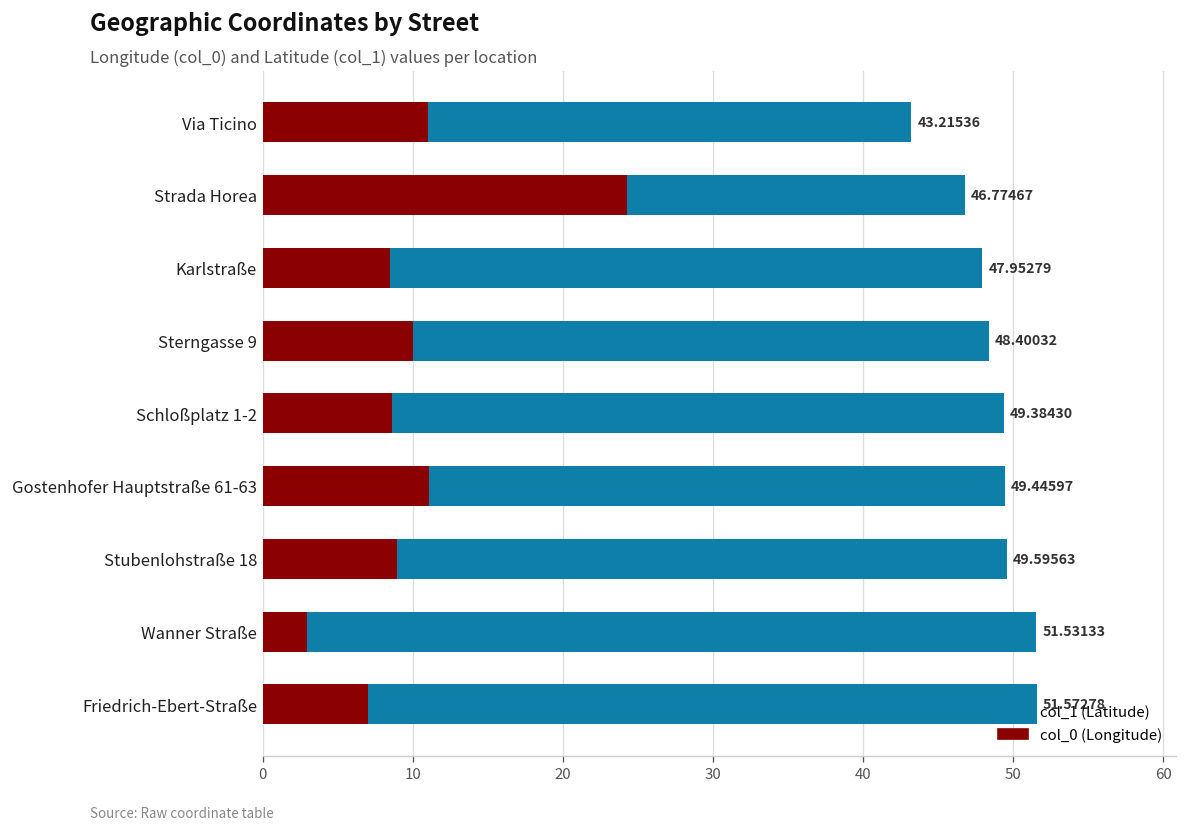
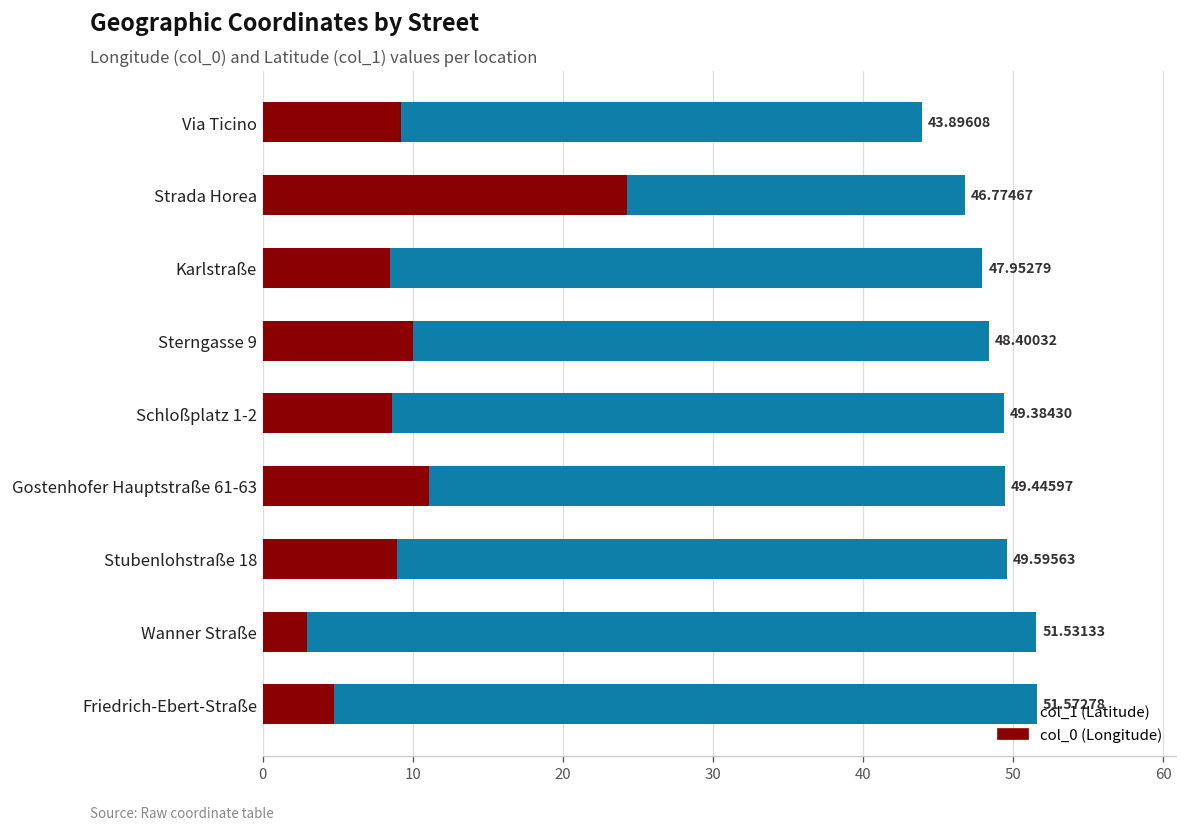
  {
    "col_1 (Latitude)": {
-     "Via Ticino": 43.21536,
+     "Via Ticino": 43.89608,
      "Strada Horea": 46.77467,
      "Karlstraße": 47.95279,
      "Sterngasse 9": 48.40032,
      "Schloßplatz 1-2": 49.38430,
      "Gostenhofer Hauptstraße 61-63": 49.44597,
      "Stubenlohstraße 18": 49.59563,
      "Wanner Straße": 51.53133,
      "Friedrich-Ebert-Straße": 51.57278
    },
    "col_0 (Longitude)": {
-     "Via Ticino": 11.0,
-     "Friedrich-Ebert-Straße": 7.0
+     "Via Ticino": 9.2,
+     "Friedrich-Ebert-Straße": 4.7
    }
  }
